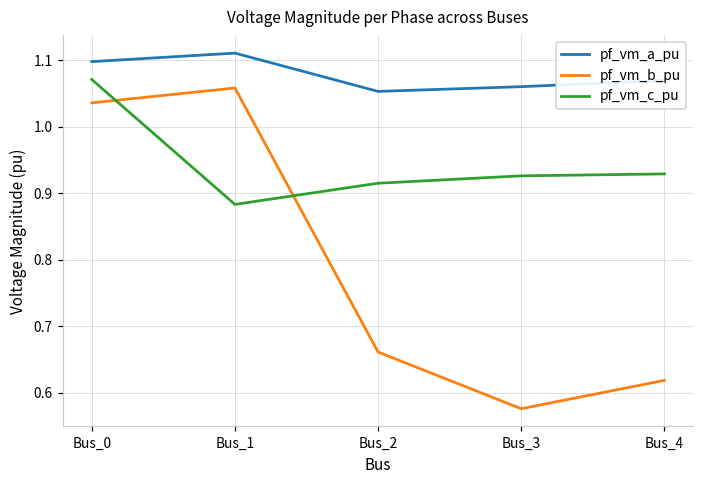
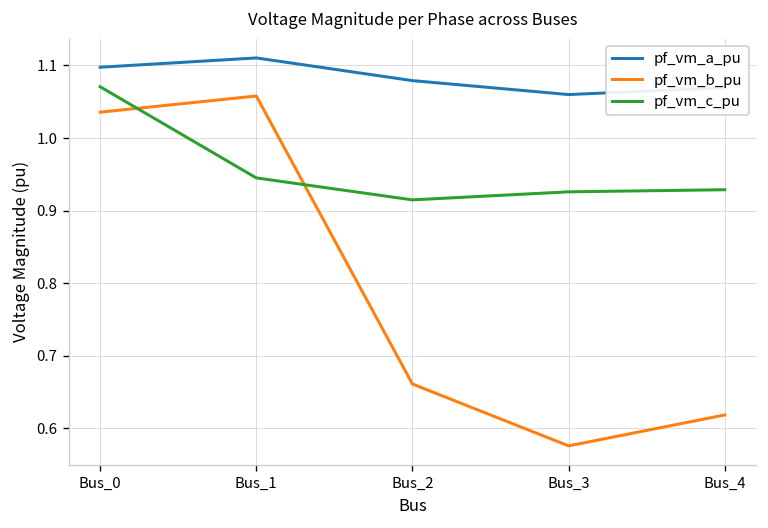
  {
    "pf_vm_a_pu": {
      "Bus_0": 1.10,
      "Bus_1": 1.11,
-     "Bus_2": 1.05,
+     "Bus_2": 1.08,
      "Bus_3": 1.06
    },
    "pf_vm_b_pu": {
      "Bus_0": 1.04,
      "Bus_1": 1.06,
      "Bus_2": 0.66,
      "Bus_3": 0.58,
      "Bus_4": 0.62
    },
    "pf_vm_c_pu": {
      "Bus_0": 1.07,
-     "Bus_1": 0.88,
+     "Bus_1": 0.95,
      "Bus_2": 0.91,
      "Bus_3": 0.93,
      "Bus_4": 0.93
    }
  }
